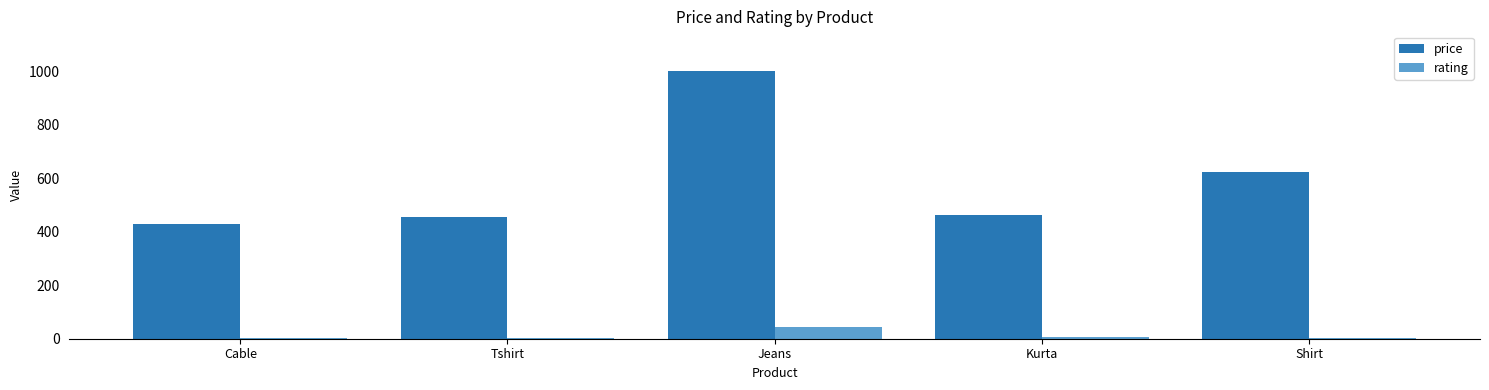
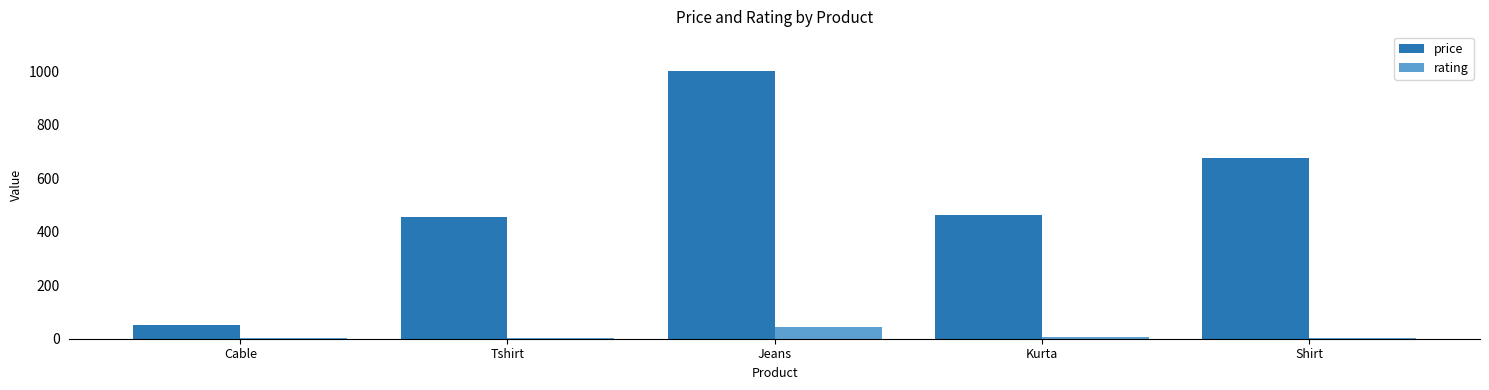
  {
    "price": {
-     "Cable": 430,
+     "Cable": 50,
      "Tshirt": 460,
      "Jeans": 1000,
      "Kurta": 460,
-     "Shirt": 620
+     "Shirt": 680
    },
    "rating": {
      "Jeans": 40
    }
  }
